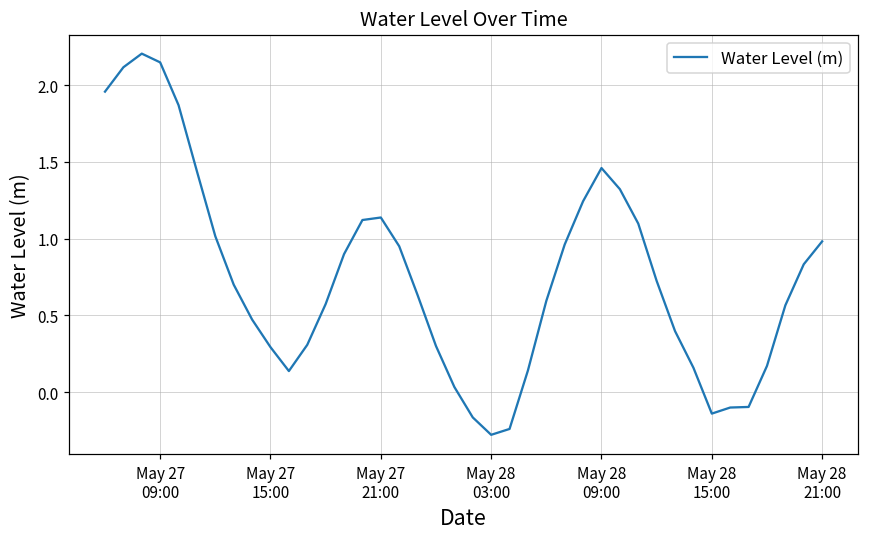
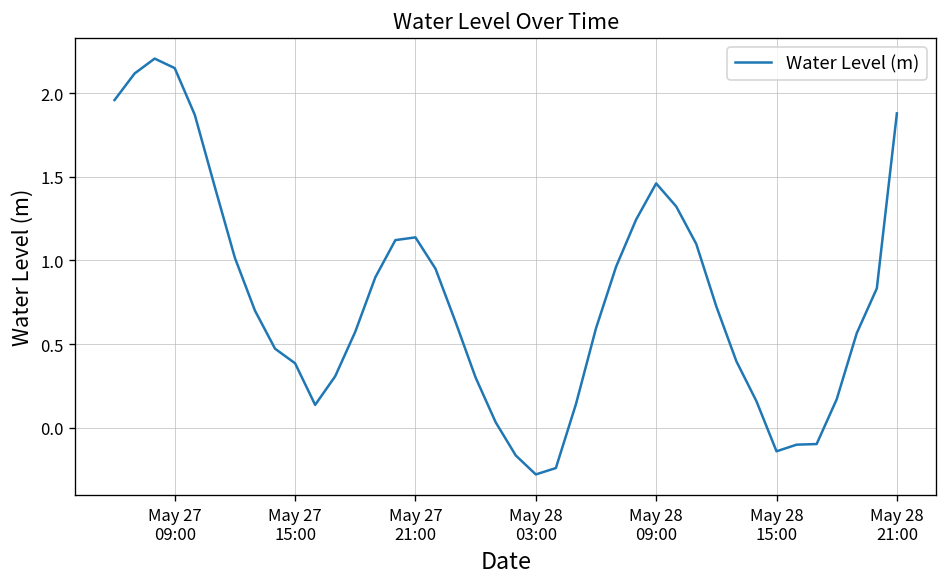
  {
    "May 27 09:00": 2.15,
-   "May 27 15:00": 0.29,
+   "May 27 15:00": 0.39,
    "May 27 21:00": 1.14,
    "May 28 03:00": -0.28,
    "May 28 09:00": 1.46,
    "May 28 15:00": -0.14,
-   "May 28 21:00": 0.98
+   "May 28 21:00": 1.88
  }
